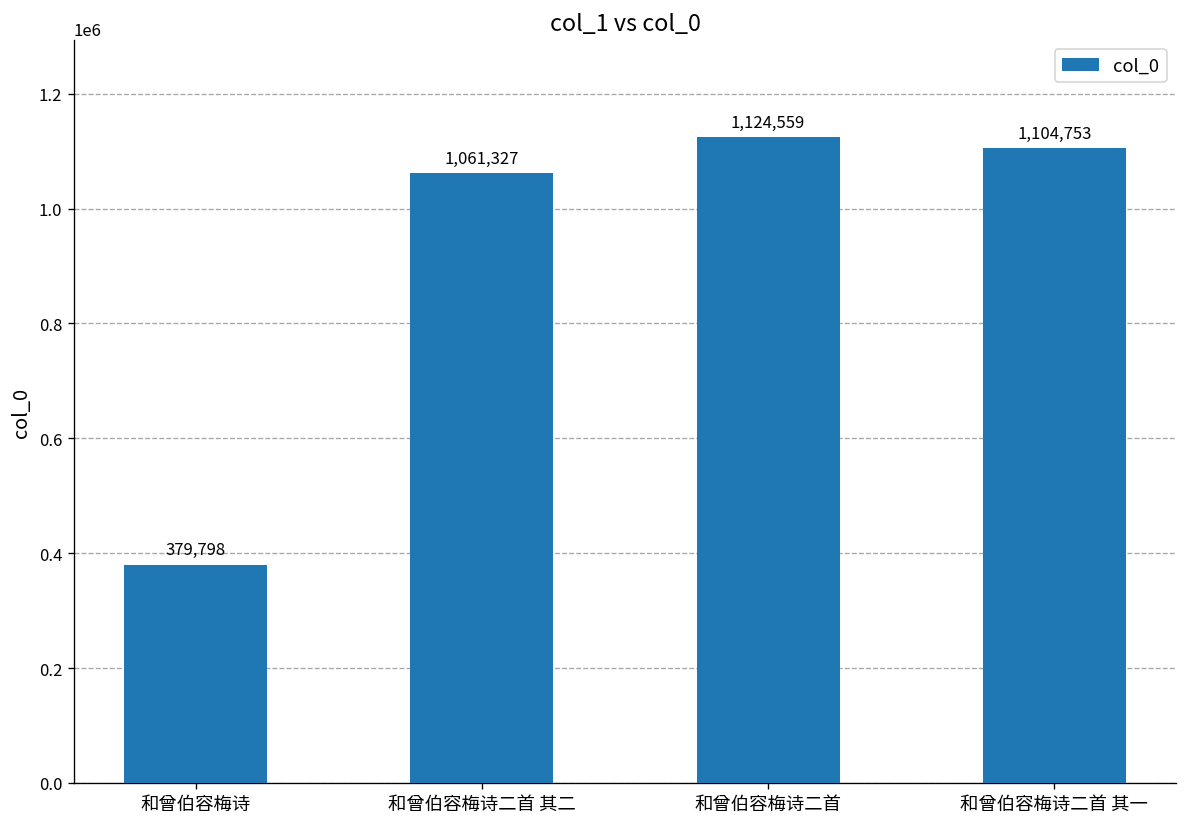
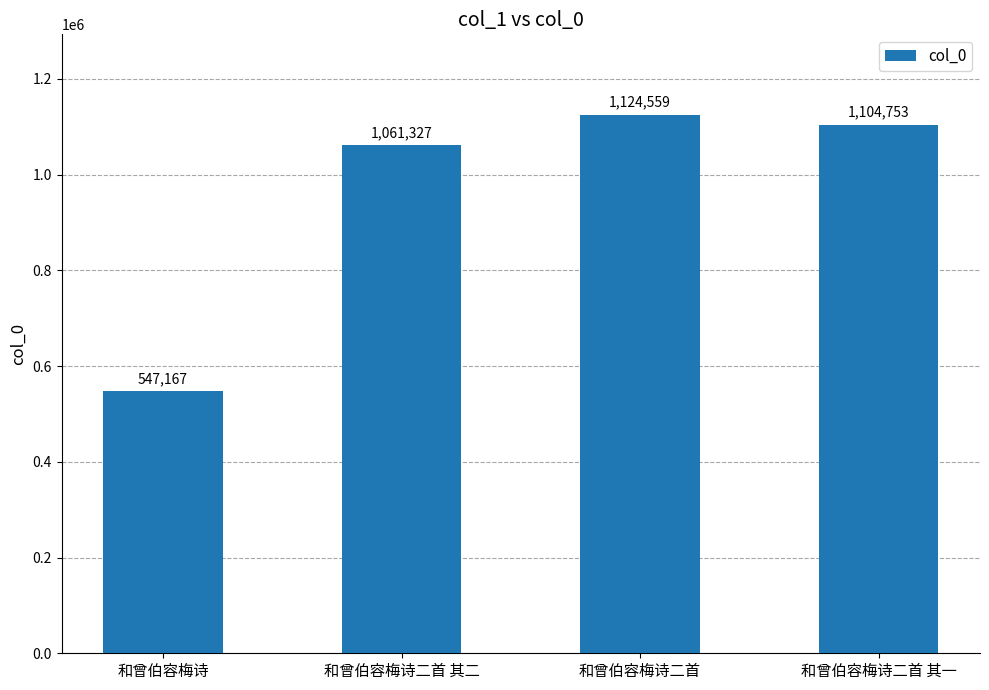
  {
-   "和曾伯容梅诗": "379,798",
+   "和曾伯容梅诗": "547,167",
    "和曾伯容梅诗二首 其二": "1,061,327",
    "和曾伯容梅诗二首": "1,124,559",
    "和曾伯容梅诗二首 其一": "1,104,753"
  }
